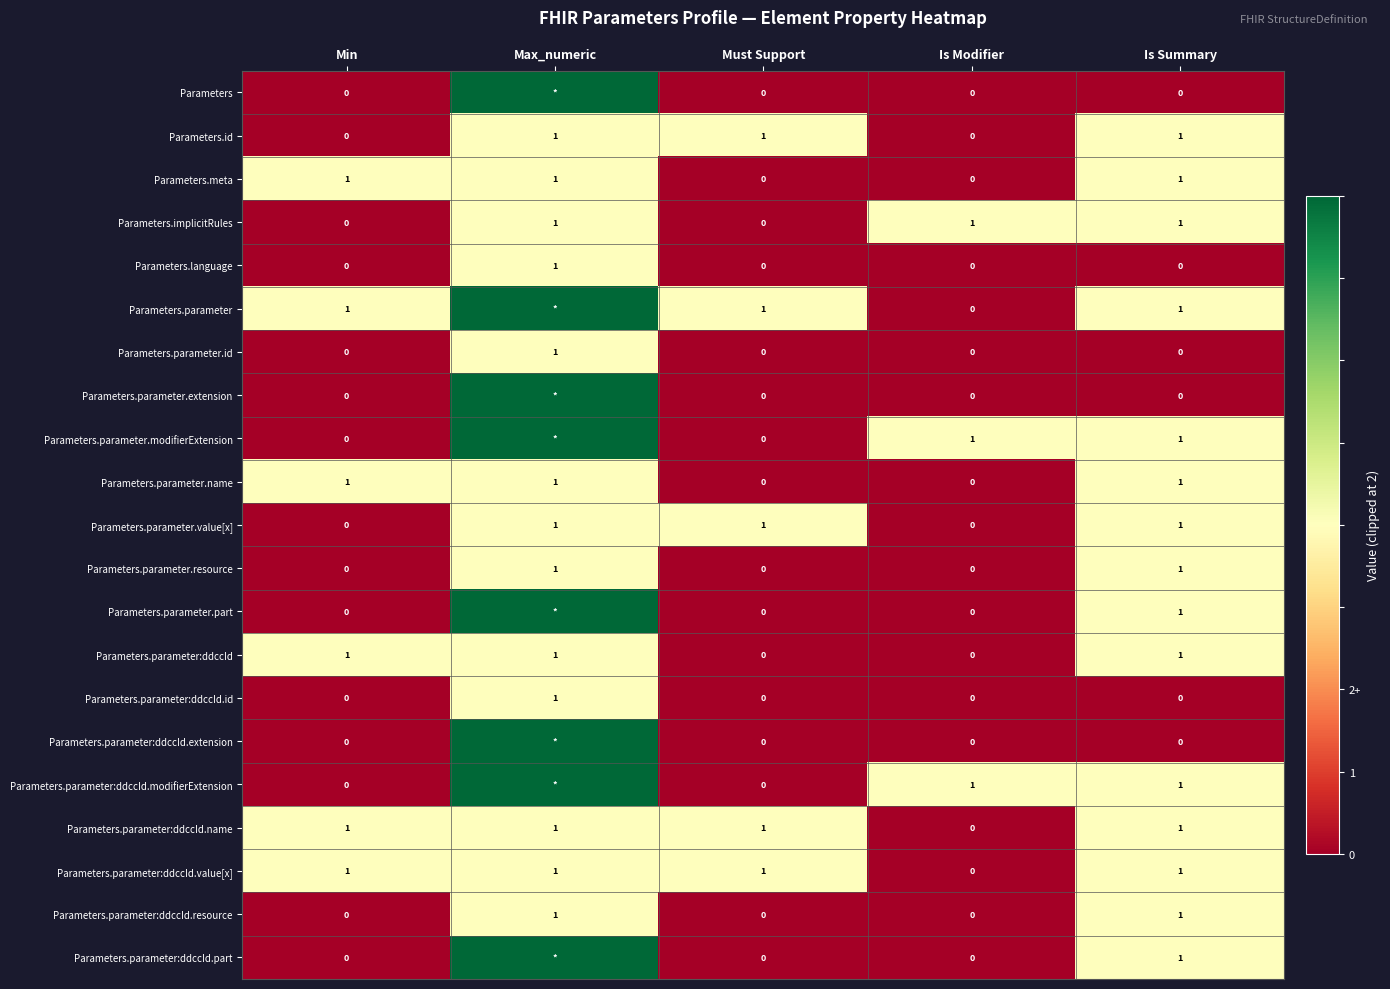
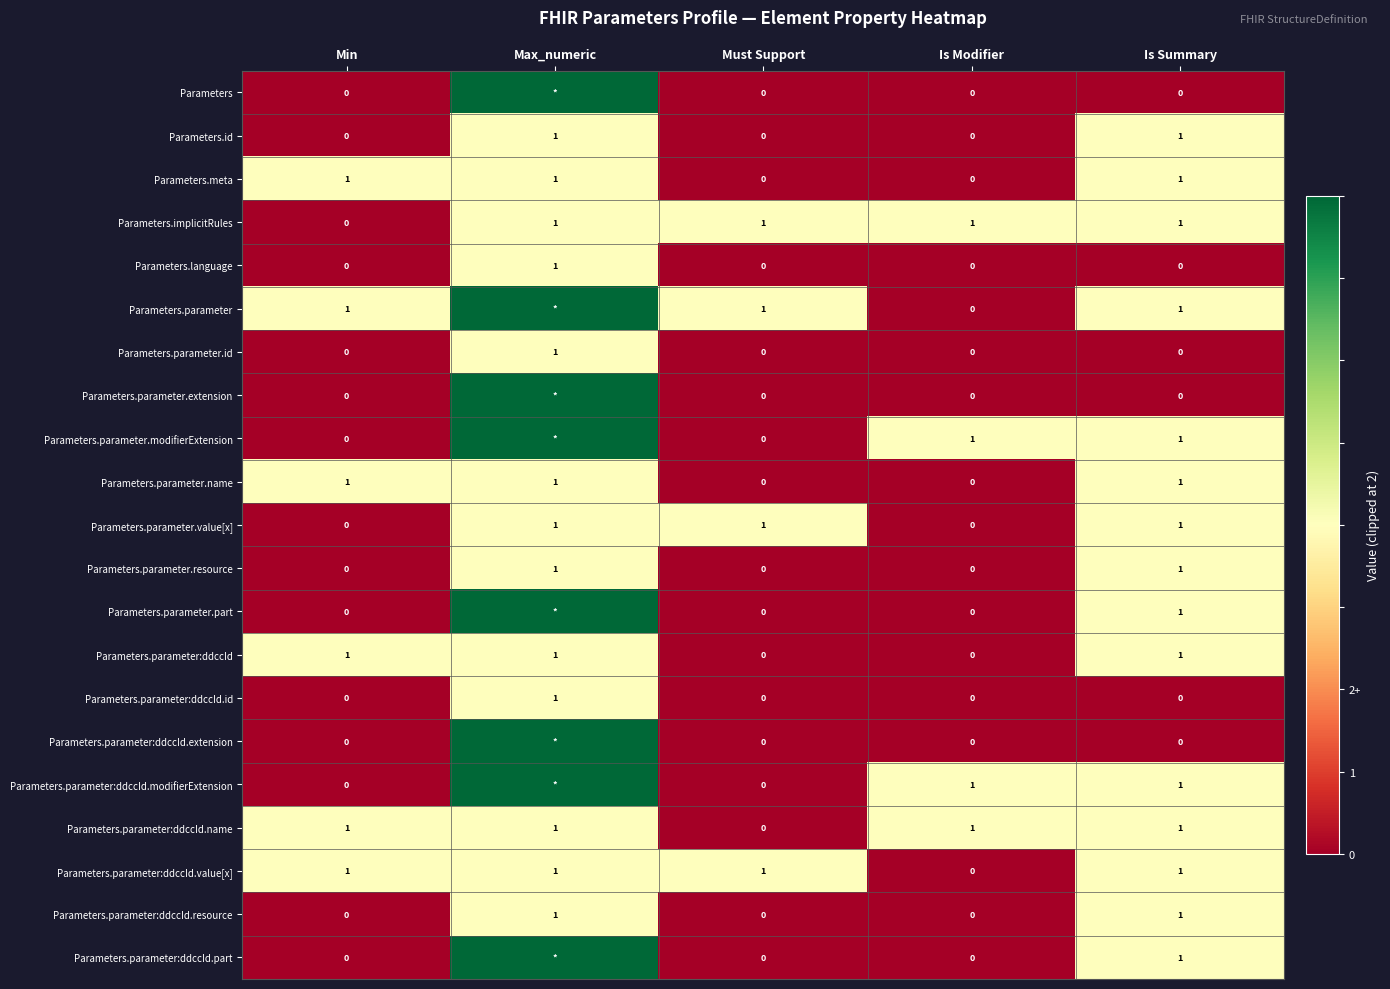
  {
    "Parameters": {
      "Min": 0,
      "Must Support": 0,
      "Is Modifier": 0,
      "Is Summary": 0
    },
    "Parameters.id": {
      "Min": 0,
      "Max_numeric": 1,
-     "Must Support": 1,
+     "Must Support": 0,
      "Is Modifier": 0,
      "Is Summary": 1
    },
    "Parameters.meta": {
      "Min": 1,
      "Max_numeric": 1,
      "Must Support": 0,
      "Is Modifier": 0,
      "Is Summary": 1
    },
    "Parameters.implicitRules": {
      "Min": 0,
      "Max_numeric": 1,
-     "Must Support": 0,
+     "Must Support": 1,
      "Is Modifier": 1,
      "Is Summary": 1
    },
    "Parameters.language": {
      "Min": 0,
      "Max_numeric": 1,
      "Must Support": 0,
      "Is Modifier": 0,
      "Is Summary": 0
    },
    "Parameters.parameter": {
      "Min": 1,
      "Must Support": 1,
      "Is Modifier": 0,
      "Is Summary": 1
    },
    "Parameters.parameter.id": {
      "Min": 0,
      "Max_numeric": 1,
      "Must Support": 0,
      "Is Modifier": 0,
      "Is Summary": 0
    },
    "Parameters.parameter.extension": {
      "Min": 0,
      "Must Support": 0,
      "Is Modifier": 0,
      "Is Summary": 0
    },
    "Parameters.parameter.modifierExtension": {
      "Min": 0,
      "Must Support": 0,
      "Is Modifier": 1,
      "Is Summary": 1
    },
    "Parameters.parameter.name": {
      "Min": 1,
      "Max_numeric": 1,
      "Must Support": 0,
      "Is Modifier": 0,
      "Is Summary": 1
    },
    "Parameters.parameter.value[x]": {
      "Min": 0,
      "Max_numeric": 1,
      "Must Support": 1,
      "Is Modifier": 0,
      "Is Summary": 1
    },
    "Parameters.parameter.resource": {
      "Min": 0,
      "Max_numeric": 1,
      "Must Support": 0,
      "Is Modifier": 0,
      "Is Summary": 1
    },
    "Parameters.parameter.part": {
      "Min": 0,
      "Must Support": 0,
      "Is Modifier": 0,
      "Is Summary": 1
    },
    "Parameters.parameter:ddccId": {
      "Min": 1,
      "Max_numeric": 1,
      "Must Support": 0,
      "Is Modifier": 0,
      "Is Summary": 1
    },
    "Parameters.parameter:ddccId.id": {
      "Min": 0,
      "Max_numeric": 1,
      "Must Support": 0,
      "Is Modifier": 0,
      "Is Summary": 0
    },
    "Parameters.parameter:ddccId.extension": {
      "Min": 0,
      "Must Support": 0,
      "Is Modifier": 0,
      "Is Summary": 0
    },
    "Parameters.parameter:ddccId.modifierExtension": {
      "Min": 0,
      "Must Support": 0,
      "Is Modifier": 1,
      "Is Summary": 1
    },
    "Parameters.parameter:ddccId.name": {
      "Min": 1,
      "Max_numeric": 1,
-     "Must Support": 1,
-     "Is Modifier": 0,
+     "Must Support": 0,
+     "Is Modifier": 1,
      "Is Summary": 1
    },
    "Parameters.parameter:ddccId.value[x]": {
      "Min": 1,
      "Max_numeric": 1,
      "Must Support": 1,
      "Is Modifier": 0,
      "Is Summary": 1
    },
    "Parameters.parameter:ddccId.resource": {
      "Min": 0,
      "Max_numeric": 1,
      "Must Support": 0,
      "Is Modifier": 0,
      "Is Summary": 1
    },
    "Parameters.parameter:ddccId.part": {
      "Min": 0,
      "Must Support": 0,
      "Is Modifier": 0,
      "Is Summary": 1
    }
  }
